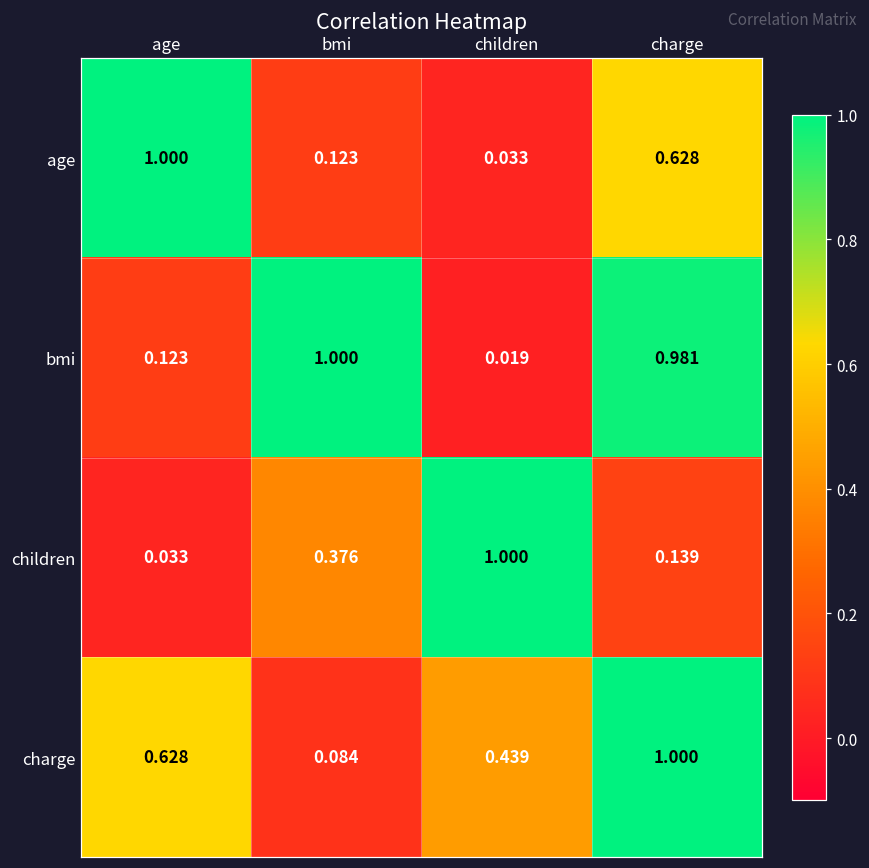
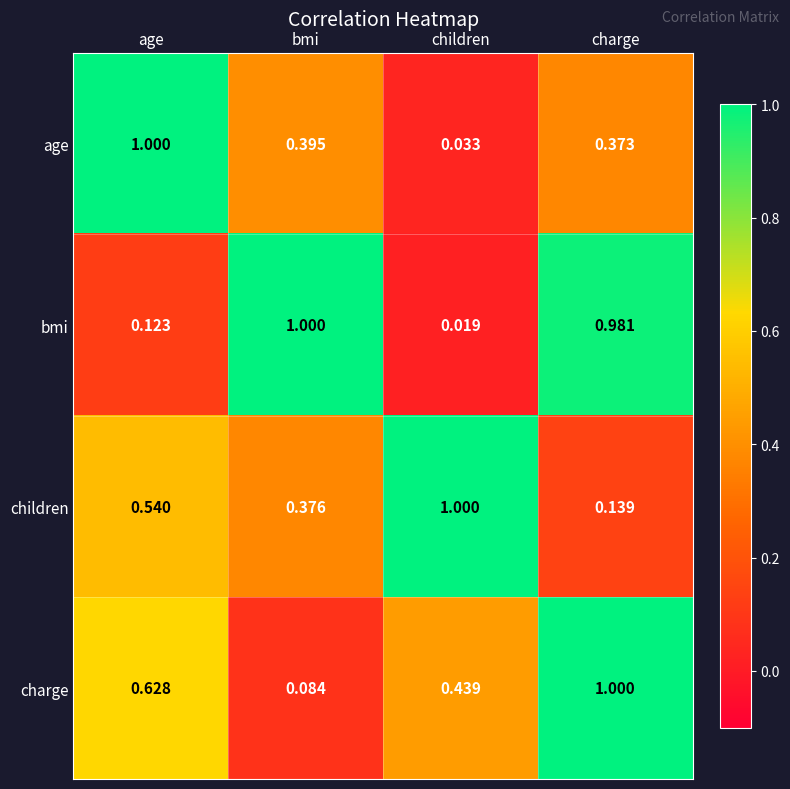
  {
    "age": {
      "age": 1.000,
-     "bmi": 0.123,
+     "bmi": 0.395,
      "children": 0.033,
-     "charge": 0.628
+     "charge": 0.373
    },
    "bmi": {
      "age": 0.123,
      "bmi": 1.000,
      "children": 0.019,
      "charge": 0.981
    },
    "children": {
-     "age": 0.033,
+     "age": 0.540,
      "bmi": 0.376,
      "children": 1.000,
      "charge": 0.139
    },
    "charge": {
      "age": 0.628,
      "bmi": 0.084,
      "children": 0.439,
      "charge": 1.000
    }
  }
